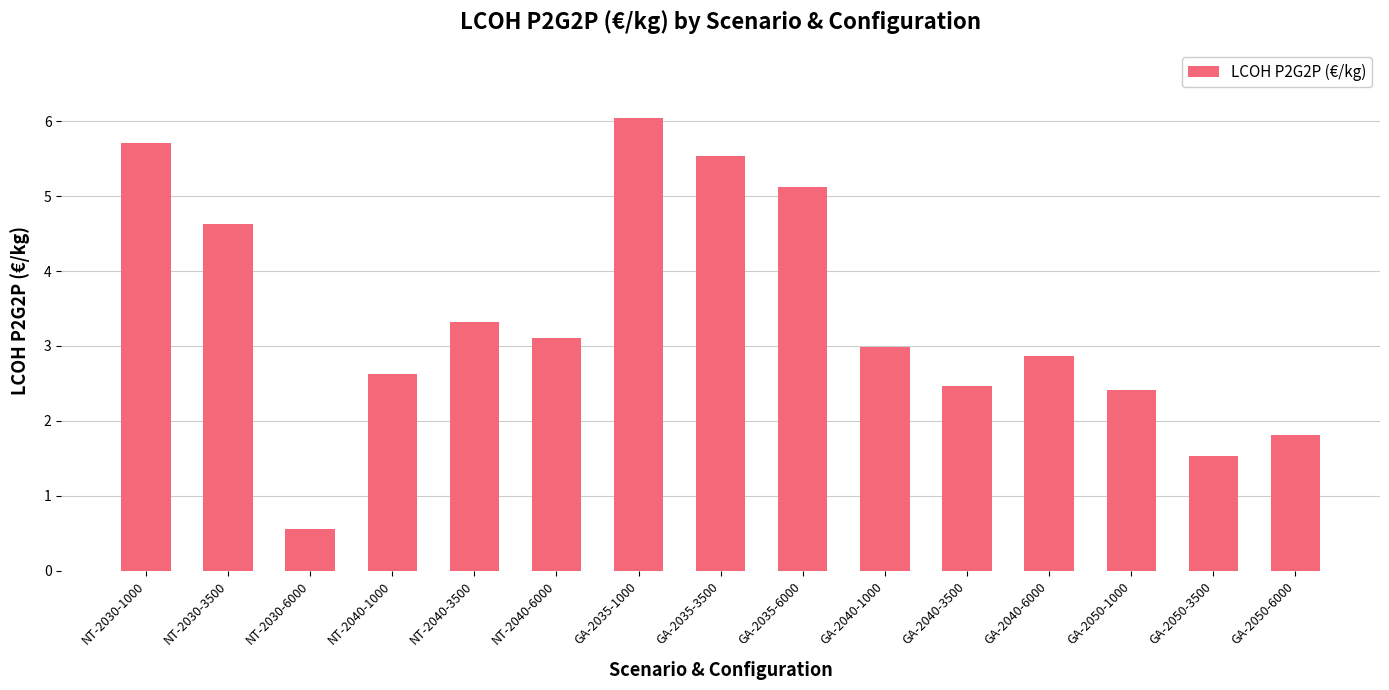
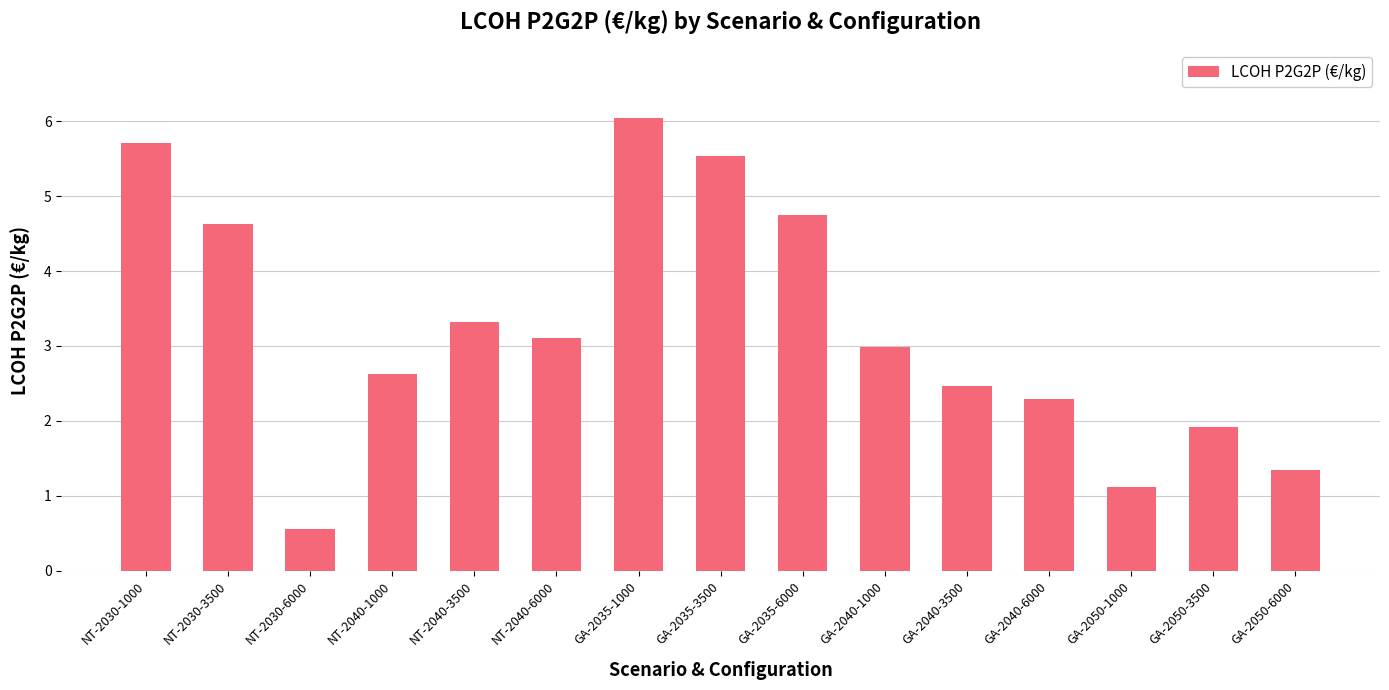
  {
    "NT-2030-1000": 5.7,
    "NT-2030-3500": 4.6,
    "NT-2030-6000": 0.6,
    "NT-2040-1000": 2.6,
    "NT-2040-3500": 3.3,
    "NT-2040-6000": 3.1,
    "GA-2035-1000": 6.0,
    "GA-2035-3500": 5.5,
-   "GA-2035-6000": 5.1,
+   "GA-2035-6000": 4.7,
    "GA-2040-1000": 3.0,
    "GA-2040-3500": 2.5,
-   "GA-2040-6000": 2.9,
-   "GA-2050-1000": 2.4,
-   "GA-2050-3500": 1.5,
-   "GA-2050-6000": 1.8
+   "GA-2040-6000": 2.3,
+   "GA-2050-1000": 1.1,
+   "GA-2050-3500": 1.9,
+   "GA-2050-6000": 1.3
  }
